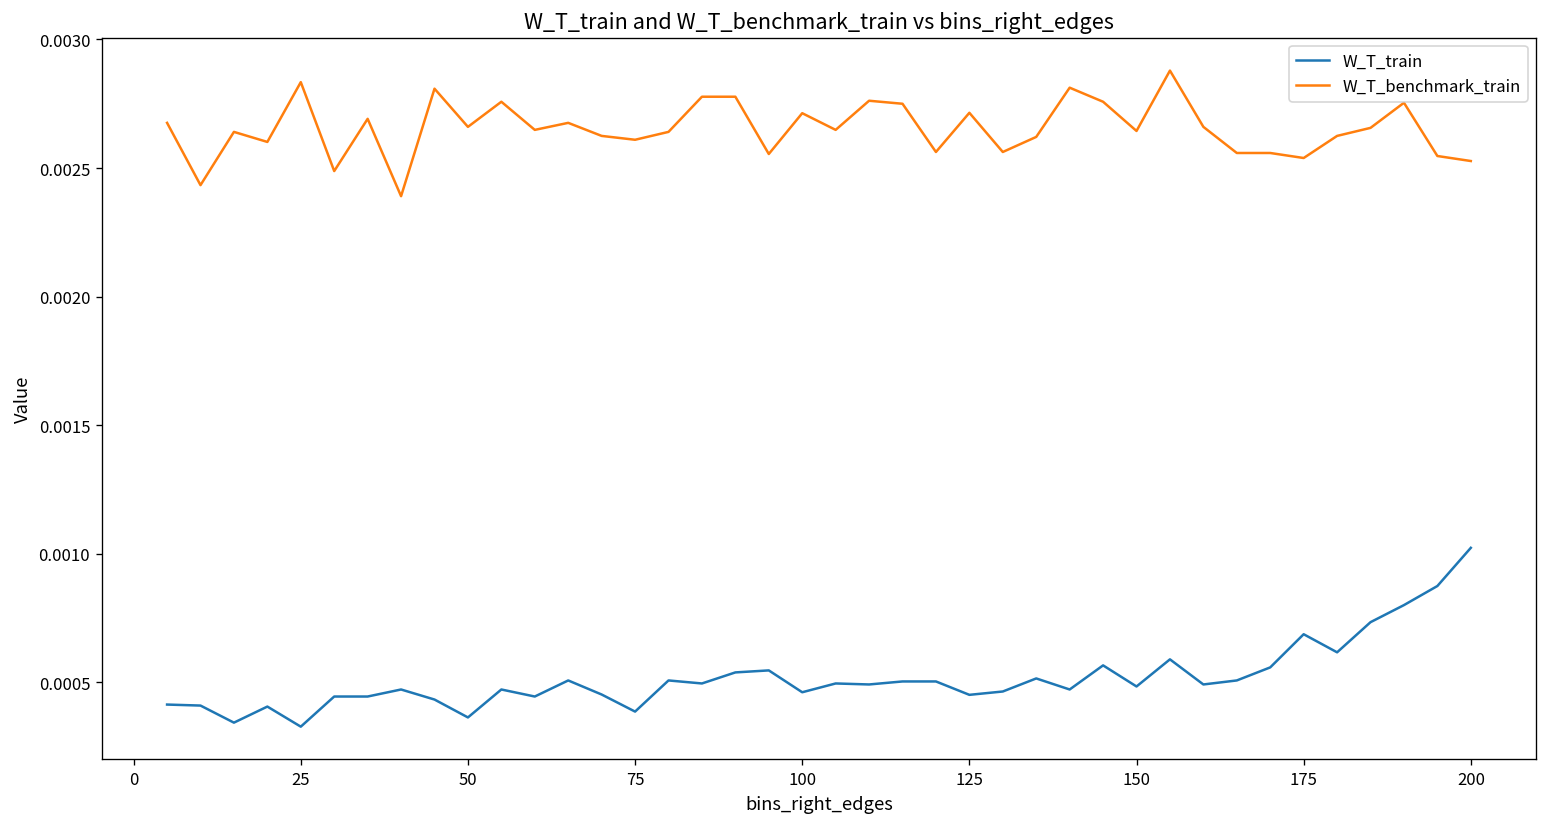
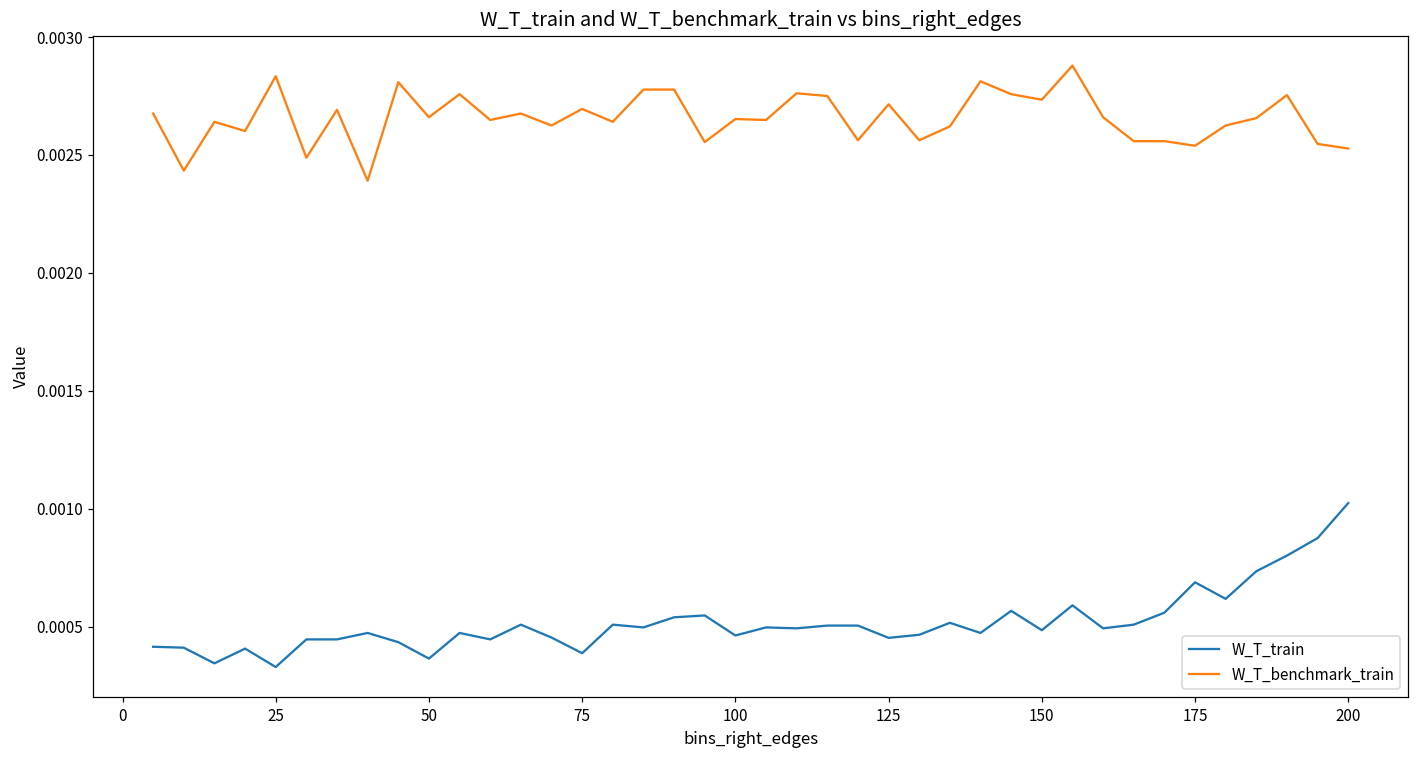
  {
    "W_T_train": {
      "25": 0.00033,
      "50": 0.00036,
      "75": 0.00039,
      "100": 0.00046,
      "125": 0.00045,
      "150": 0.00048,
      "175": 0.00069,
      "200": 0.00102
    },
    "W_T_benchmark_train": {
      "25": 0.00283,
      "50": 0.00266,
-     "75": 0.00261,
-     "100": 0.00271,
+     "75": 0.00270,
+     "100": 0.00265,
      "125": 0.00271,
-     "150": 0.00264,
+     "150": 0.00273,
      "175": 0.00254,
      "200": 0.00253
    }
  }
